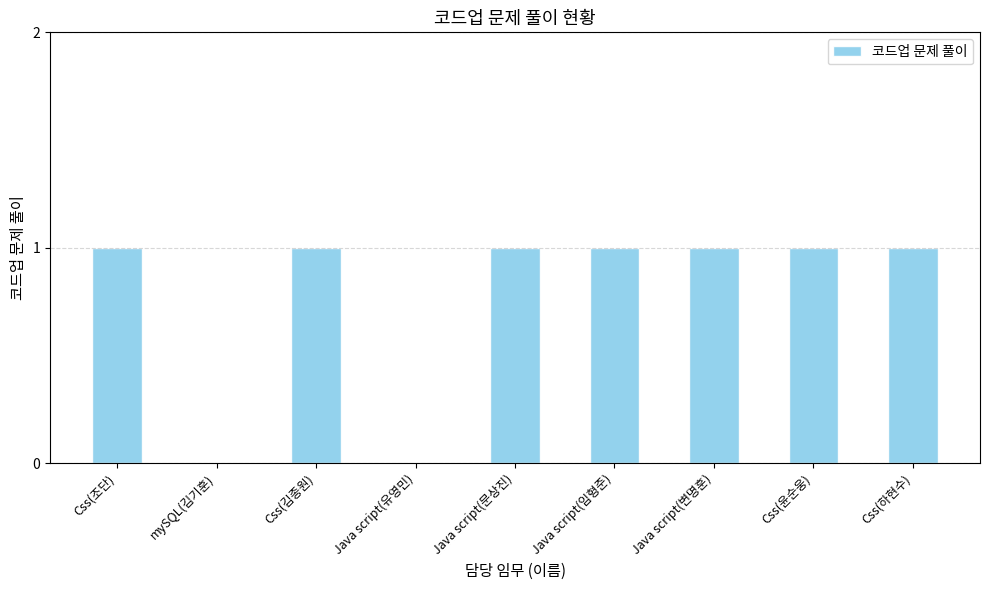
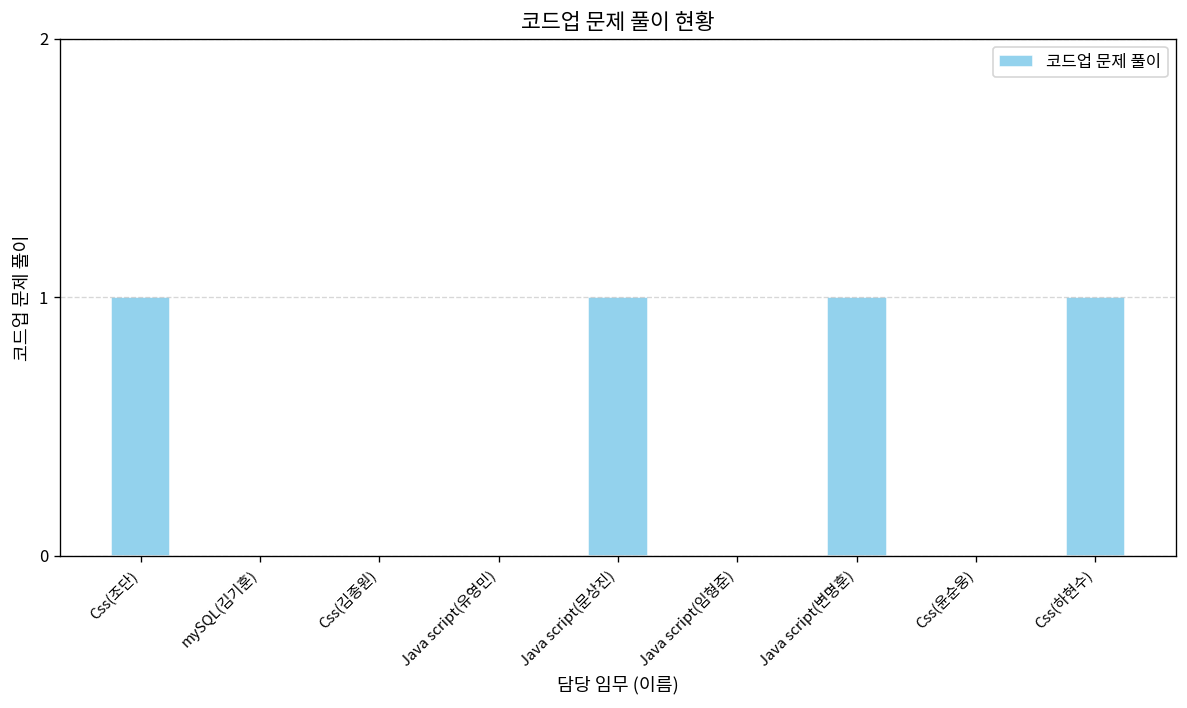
  {
    "Css(조단)": 1,
    "mySQL(김기훈)": 0,
-   "Css(김종원)": 1,
+   "Css(김종원)": 0,
    "Java script(유영민)": 0,
    "Java script(문상진)": 1,
-   "Java script(임형준)": 1,
+   "Java script(임형준)": 0,
    "Java script(변명훈)": 1,
-   "Css(윤순웅)": 1,
+   "Css(윤순웅)": 0,
    "Css(하현수)": 1
  }
